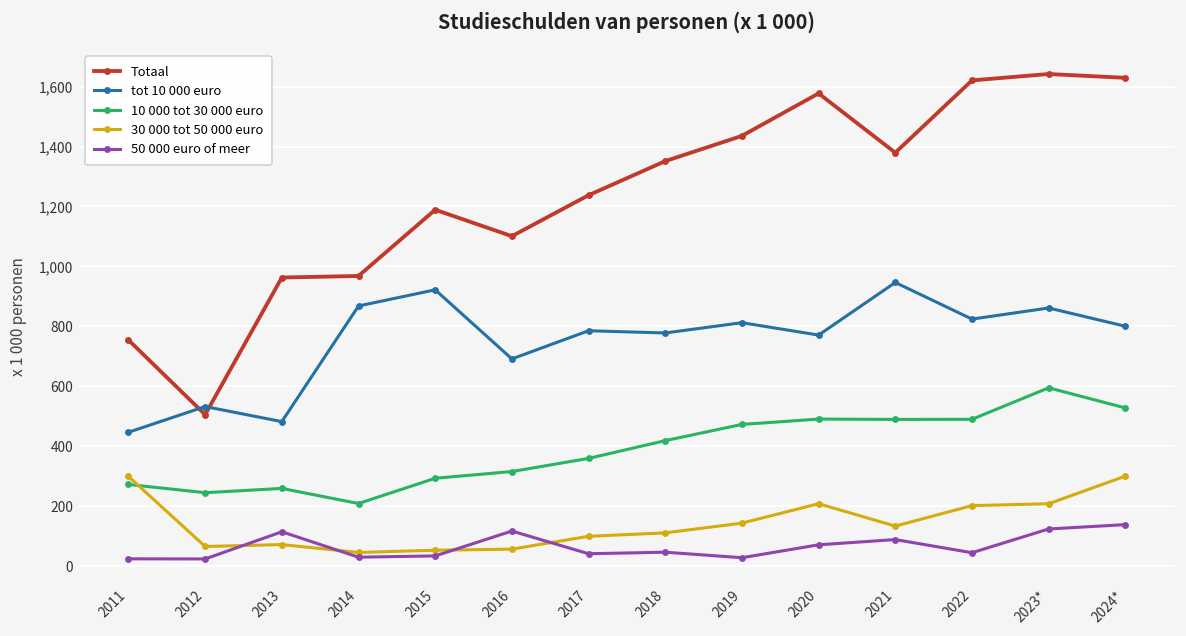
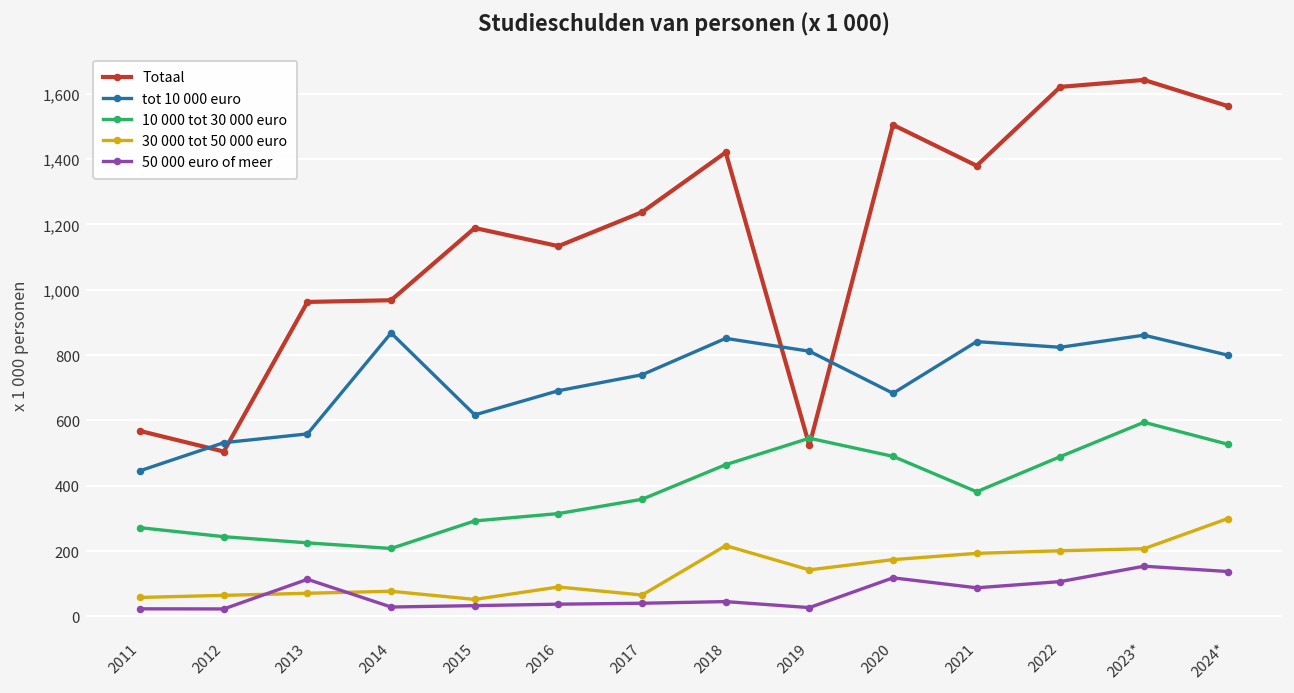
  {
    "Totaal": {
-     "2011": "750",
+     "2011": "570",
      "2012": "500",
      "2013": "960",
      "2014": "970",
      "2015": "1,190",
-     "2016": "1,100",
+     "2016": "1,130",
      "2017": "1,240",
-     "2018": "1,350",
-     "2019": "1,440",
-     "2020": "1,580",
+     "2018": "1,420",
+     "2019": "520",
+     "2020": "1,500",
      "2021": "1,380",
      "2022": "1,620",
      "2023*": "1,640",
-     "2024*": "1,630"
+     "2024*": "1,560"
    },
    "tot 10 000 euro": {
      "2011": "450",
      "2012": "530",
-     "2013": "480",
+     "2013": "560",
      "2014": "870",
-     "2015": "920",
+     "2015": "620",
      "2016": "690",
-     "2017": "790",
-     "2018": "780",
+     "2017": "740",
+     "2018": "850",
      "2019": "810",
-     "2020": "770",
-     "2021": "950",
+     "2020": "680",
+     "2021": "840",
      "2022": "820",
      "2023*": "860",
      "2024*": "800"
    },
    "10 000 tot 30 000 euro": {
      "2011": "270",
      "2012": "240",
-     "2013": "260",
+     "2013": "230",
      "2014": "210",
      "2015": "290",
      "2016": "310",
      "2017": "360",
-     "2018": "420",
-     "2019": "470",
+     "2018": "460",
+     "2019": "550",
      "2020": "490",
-     "2021": "490",
+     "2021": "380",
      "2022": "490",
      "2023*": "590",
      "2024*": "530"
    },
    "30 000 tot 50 000 euro": {
-     "2011": "300",
+     "2011": "60",
      "2012": "60",
      "2013": "70",
-     "2014": "40",
+     "2014": "80",
      "2015": "50",
-     "2016": "60",
-     "2017": "100",
-     "2018": "110",
+     "2016": "90",
+     "2017": "70",
+     "2018": "220",
      "2019": "140",
-     "2020": "210",
-     "2021": "130",
+     "2020": "170",
+     "2021": "190",
      "2022": "200",
      "2023*": "210",
      "2024*": "300"
    },
    "50 000 euro of meer": {
      "2011": "20",
      "2012": "20",
      "2013": "110",
      "2014": "30",
      "2015": "30",
-     "2016": "120",
+     "2016": "40",
      "2017": "40",
      "2018": "50",
      "2019": "30",
-     "2020": "70",
+     "2020": "120",
      "2021": "90",
-     "2022": "40",
-     "2023*": "120",
+     "2022": "110",
+     "2023*": "150",
      "2024*": "140"
    }
  }
